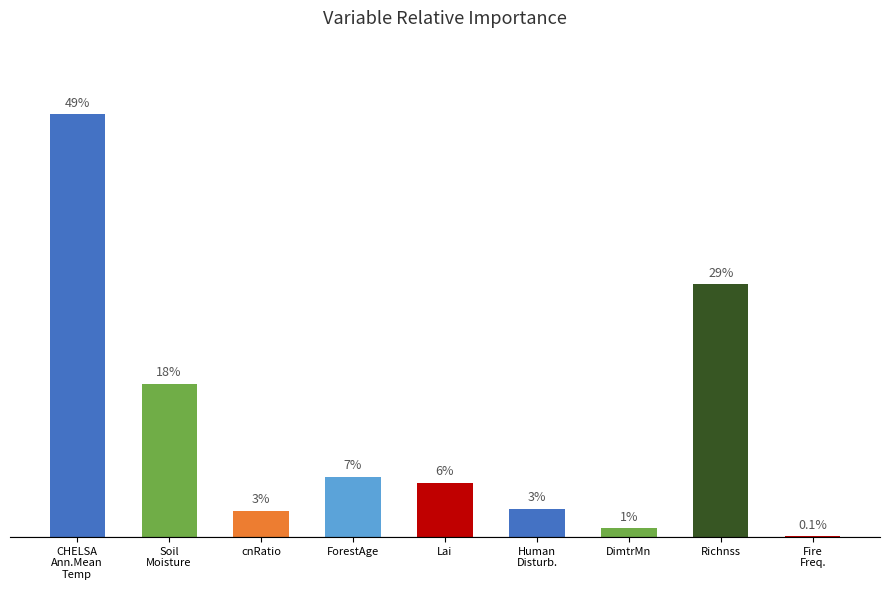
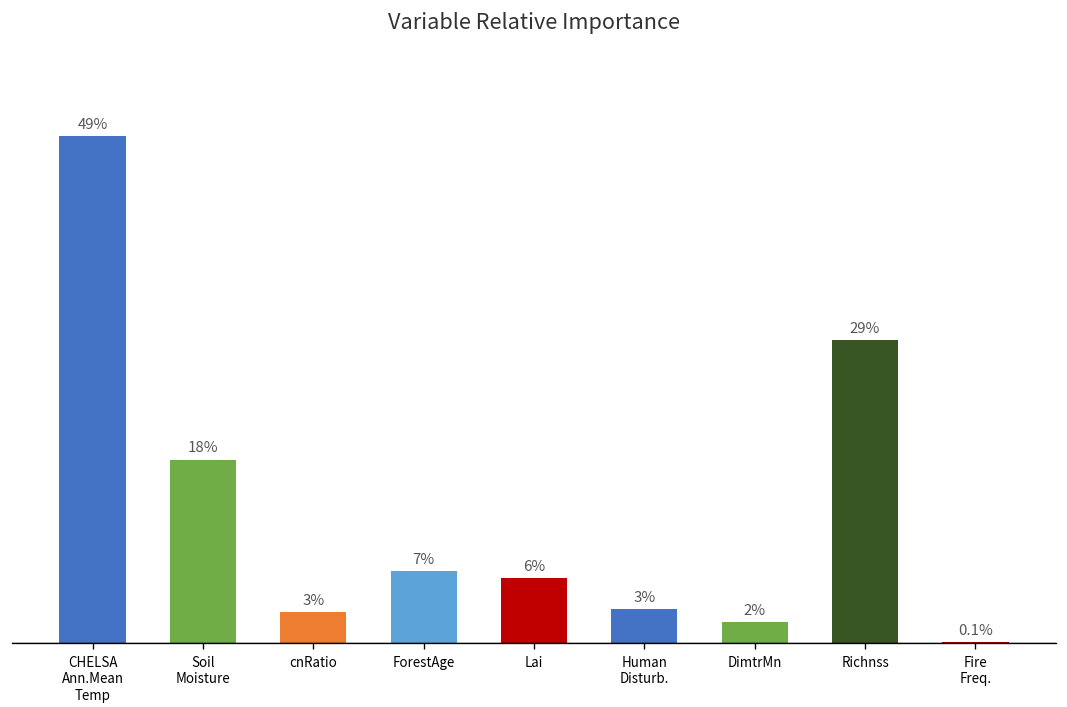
  {
    "CHELSA Ann.Mean Temp": "49%",
    "Soil Moisture": "18%",
    "cnRatio": "3%",
    "ForestAge": "7%",
    "Lai": "6%",
    "Human Disturb.": "3%",
-   "DimtrMn": "1%",
+   "DimtrMn": "2%",
    "Richnss": "29%",
    "Fire Freq.": "0.1%"
  }
